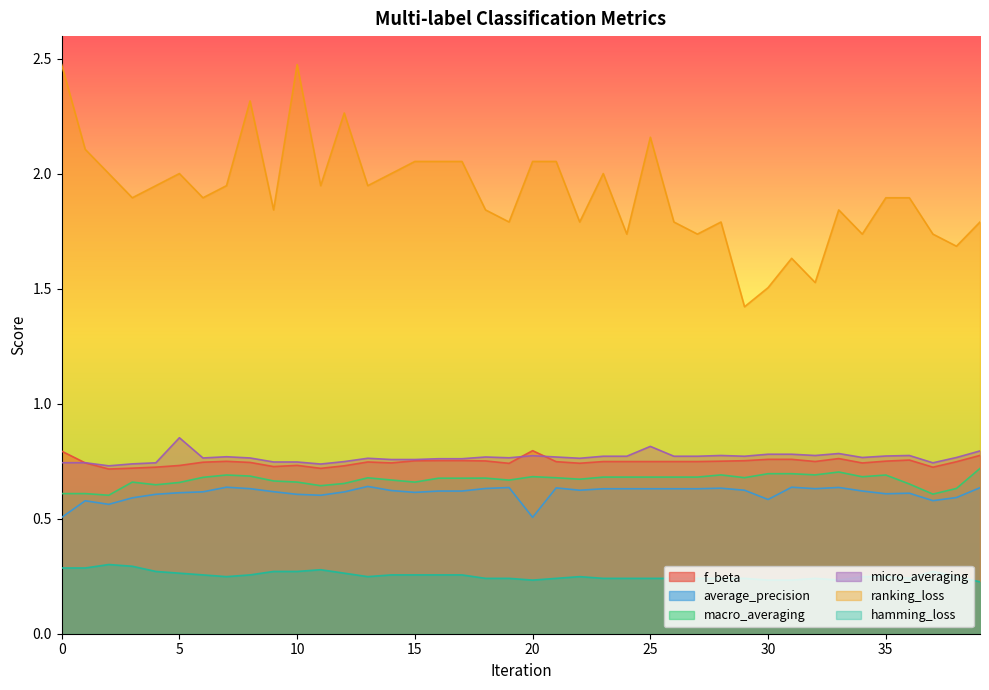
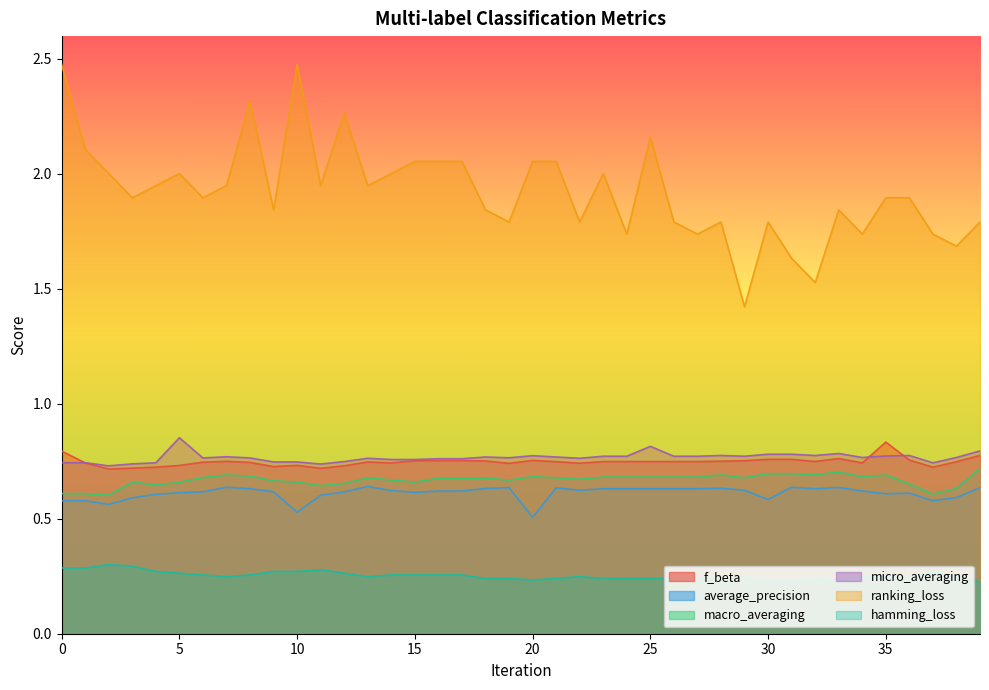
  {
    "f_beta": {
      "0": 0.79,
      "5": 0.73,
      "10": 0.73,
-     "20": 0.80,
+     "20": 0.75,
      "25": 0.75,
      "30": 0.76,
-     "35": 0.75
+     "35": 0.83
    },
    "average_precision": {
-     "0": 0.51,
+     "0": 0.58,
      "5": 0.61,
-     "10": 0.61,
+     "10": 0.53,
      "15": 0.61,
      "20": 0.51,
      "25": 0.63,
      "30": 0.58,
      "35": 0.61
    },
    "micro_averaging": {
      "0": 0.74,
      "5": 0.85,
      "10": 0.75,
      "20": 0.77,
      "25": 0.81,
      "30": 0.78,
      "35": 0.77
    },
    "ranking_loss": {
      "0": 2.47,
      "5": 2.00,
      "10": 2.47,
      "15": 2.05,
      "20": 2.05,
      "25": 2.16,
-     "30": 1.50,
+     "30": 1.79,
      "35": 1.89
    }
  }
